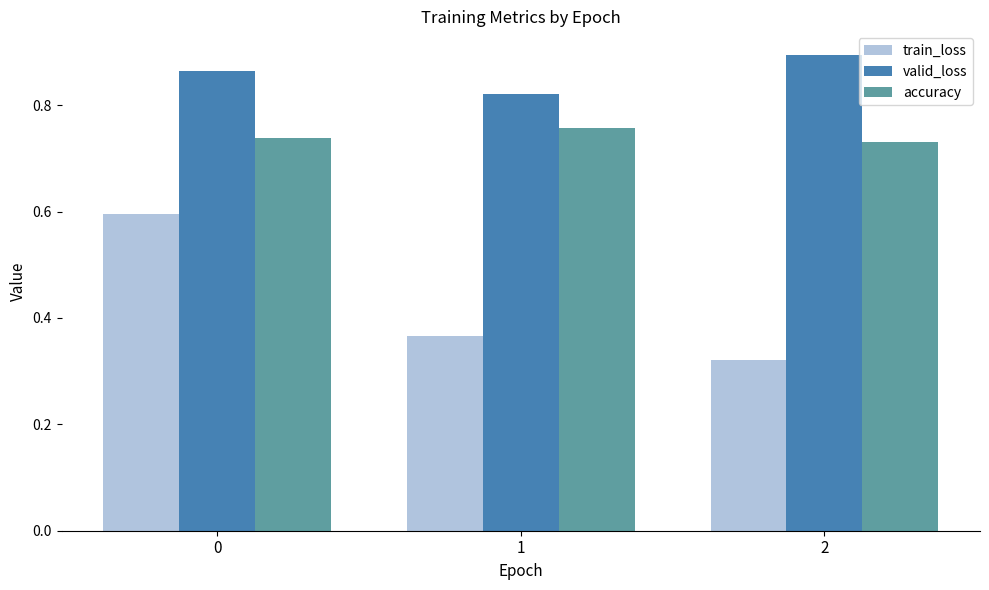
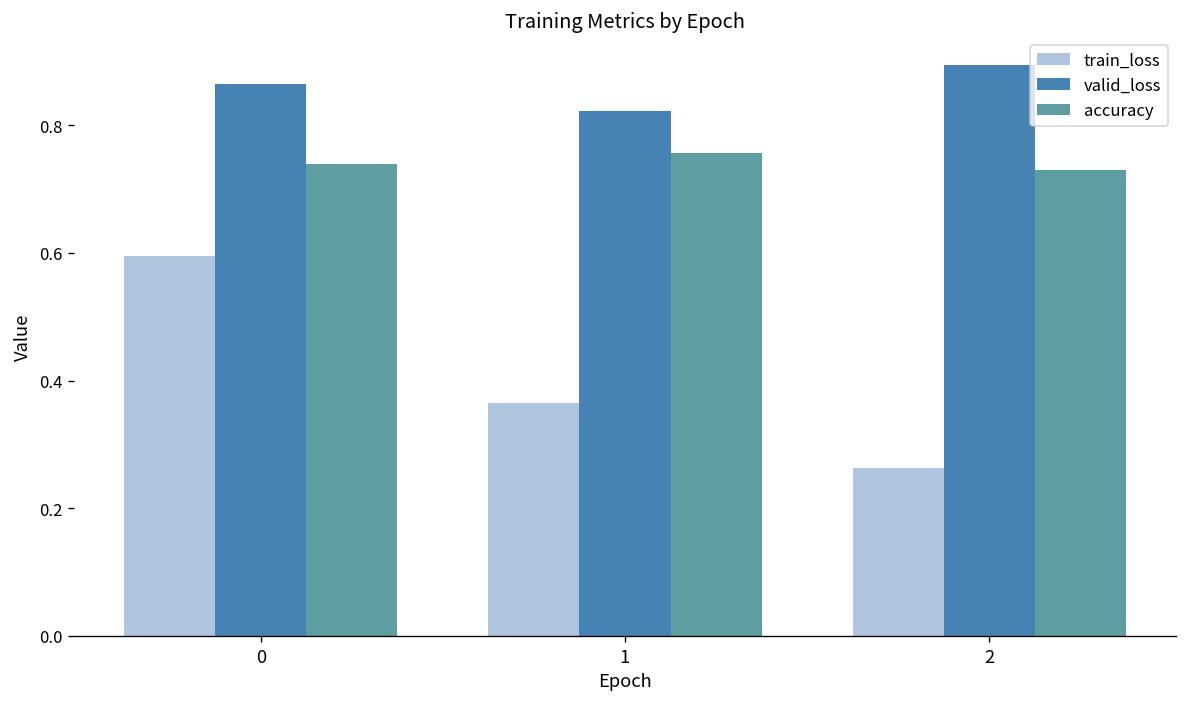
  {
    "train_loss": {
      "0": 0.59,
      "1": 0.37,
-     "2": 0.32
+     "2": 0.26
    }
  }
